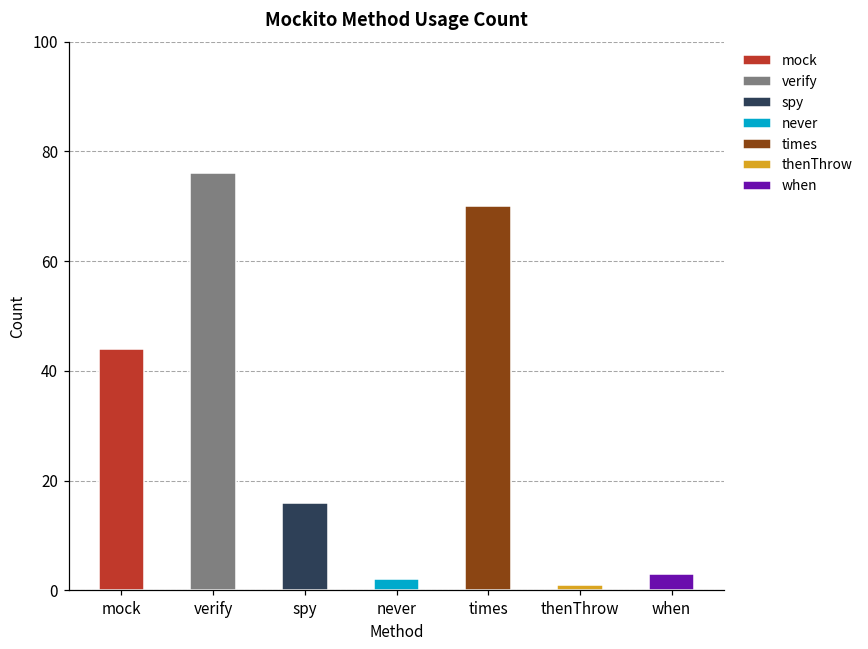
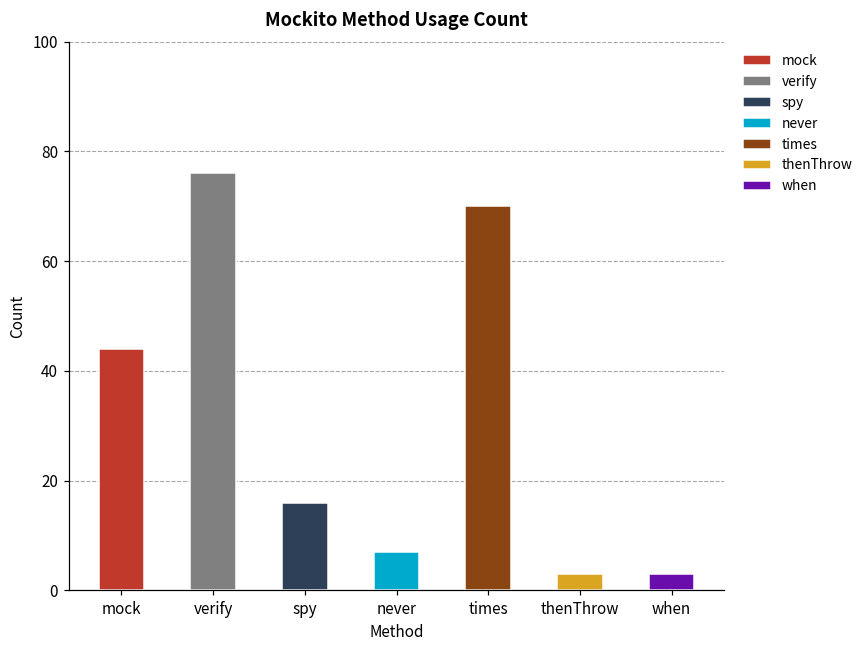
  {
    "mock": 44,
    "verify": 76,
    "spy": 16,
-   "never": 2,
+   "never": 7,
    "times": 70,
-   "thenThrow": 1,
+   "thenThrow": 3,
    "when": 3
  }
